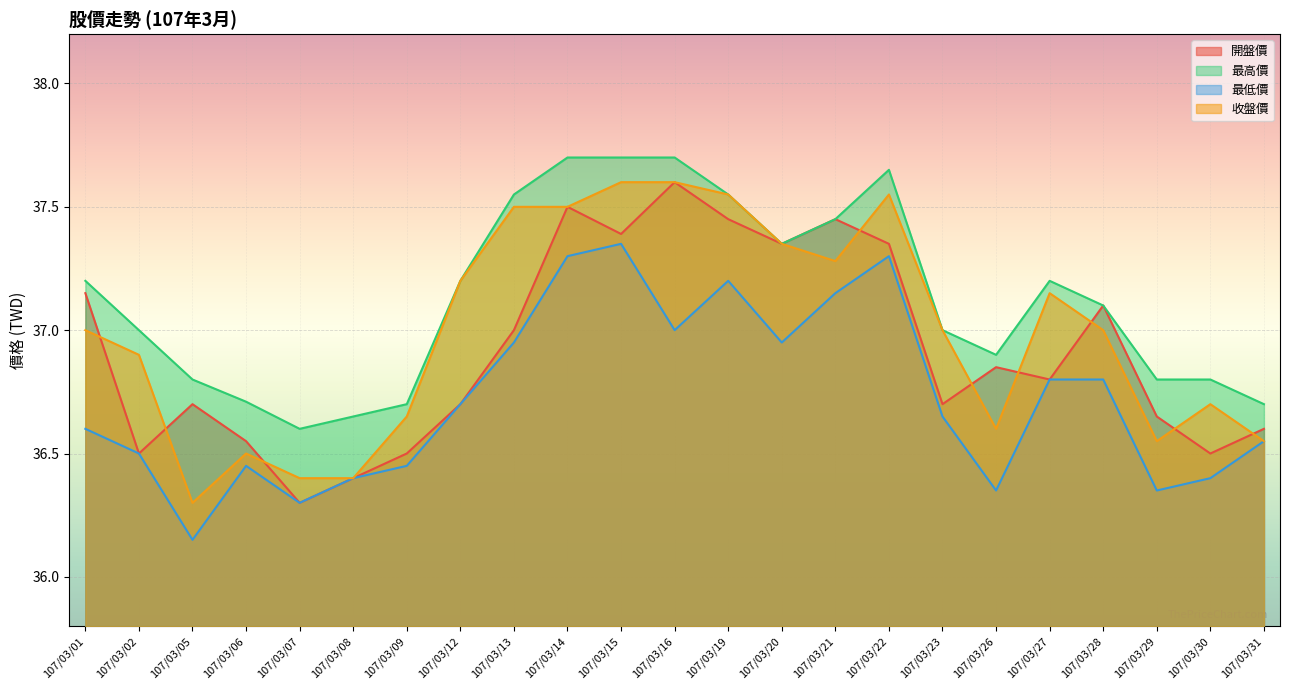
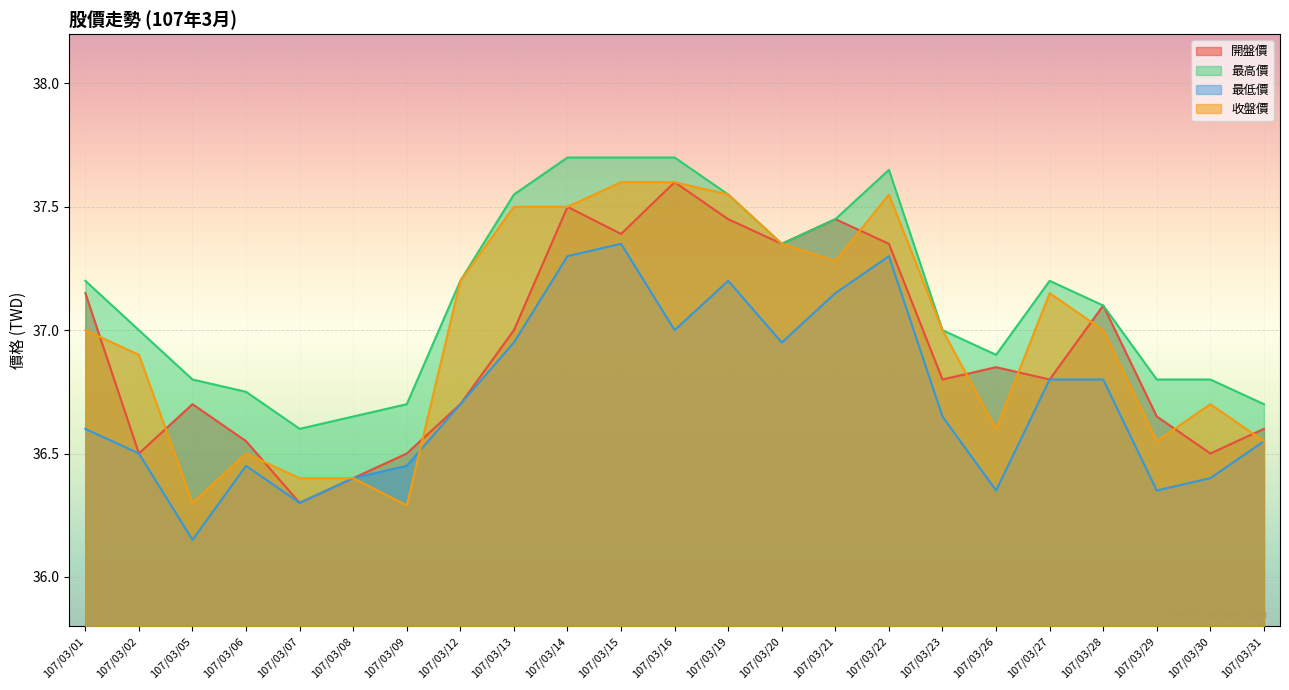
  {
    "開盤價": {
      "107/03/01": 37.15,
      "107/03/05": 36.7,
      "107/03/06": 36.55,
      "107/03/09": 36.5,
      "107/03/13": 37.0,
      "107/03/15": 37.4,
      "107/03/19": 37.45,
      "107/03/22": 37.35,
-     "107/03/23": 36.7,
+     "107/03/23": 36.8,
      "107/03/26": 36.85,
      "107/03/29": 36.65,
      "107/03/30": 36.5,
      "107/03/31": 36.6
    },
    "最高價": {
      "107/03/01": 37.20,
      "107/03/02": 37.00,
      "107/03/05": 36.80,
-     "107/03/06": 36.71,
+     "107/03/06": 36.75,
      "107/03/07": 36.60,
      "107/03/08": 36.65,
      "107/03/09": 36.70,
      "107/03/13": 37.55,
      "107/03/14": 37.70,
      "107/03/15": 37.70,
      "107/03/16": 37.70,
      "107/03/22": 37.65,
      "107/03/26": 36.90,
      "107/03/27": 37.20,
      "107/03/29": 36.80,
      "107/03/30": 36.80,
      "107/03/31": 36.70
    },
    "最低價": {
      "107/03/01": 36.60,
      "107/03/05": 36.15,
      "107/03/06": 36.45,
      "107/03/09": 36.45,
      "107/03/13": 36.95,
      "107/03/14": 37.30,
      "107/03/15": 37.35,
      "107/03/16": 37.00,
      "107/03/19": 37.20,
      "107/03/20": 36.95,
      "107/03/21": 37.15,
      "107/03/22": 37.30,
      "107/03/23": 36.65,
      "107/03/26": 36.35,
      "107/03/28": 36.80,
      "107/03/29": 36.35,
      "107/03/30": 36.40
    },
    "收盤價": {
      "107/03/01": 37.00,
      "107/03/02": 36.90,
      "107/03/05": 36.30,
      "107/03/06": 36.50,
      "107/03/07": 36.40,
-     "107/03/09": 36.65,
+     "107/03/09": 36.29,
      "107/03/13": 37.50,
      "107/03/15": 37.60,
      "107/03/21": 37.28,
      "107/03/22": 37.55,
      "107/03/26": 36.60,
      "107/03/27": 37.15,
      "107/03/28": 37.00,
      "107/03/29": 36.55,
      "107/03/30": 36.70
    }
  }
